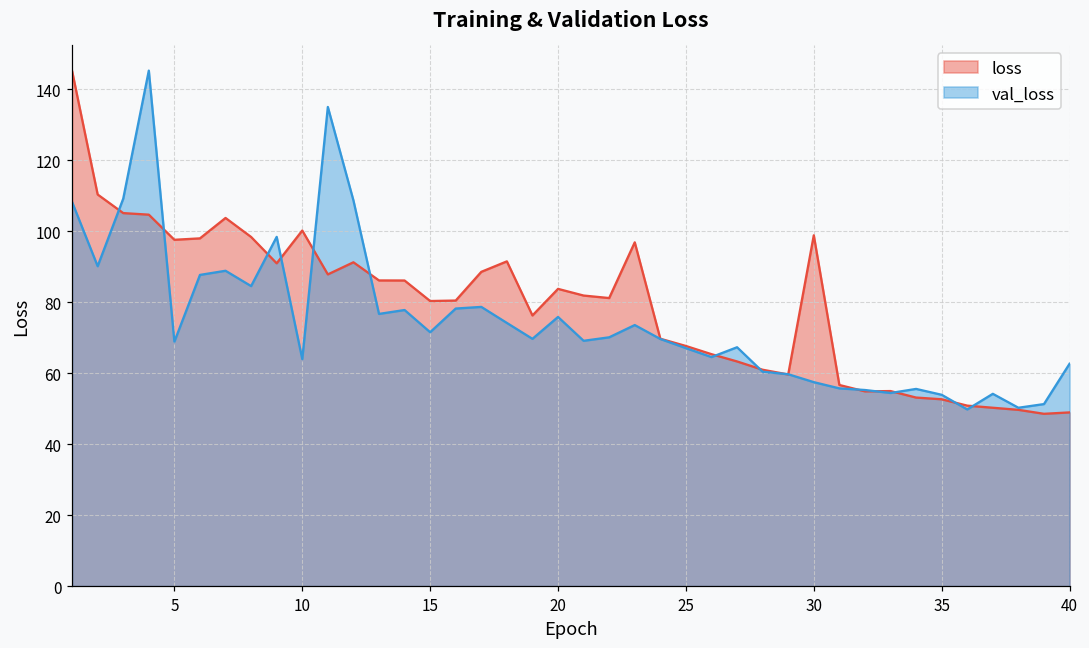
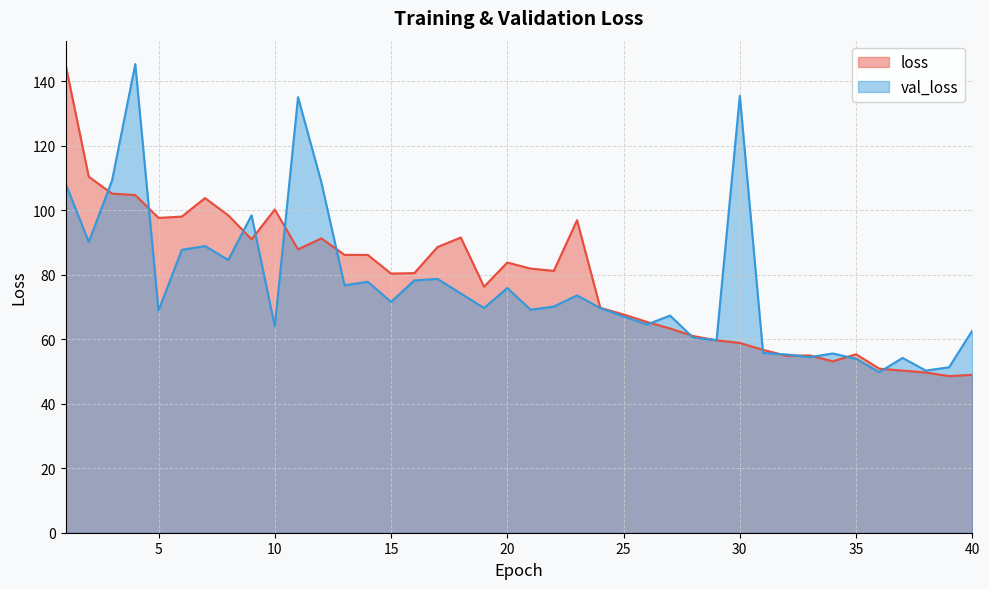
  {
    "loss": {
      "5": 98,
      "10": 100,
      "15": 80,
      "20": 84,
-     "30": 99,
-     "35": 53,
+     "30": 59,
+     "35": 55,
      "40": 49
    },
    "val_loss": {
      "5": 69,
      "10": 64,
      "15": 72,
      "20": 76,
-     "30": 57,
+     "30": 135,
      "35": 54,
      "40": 63
    }
  }
